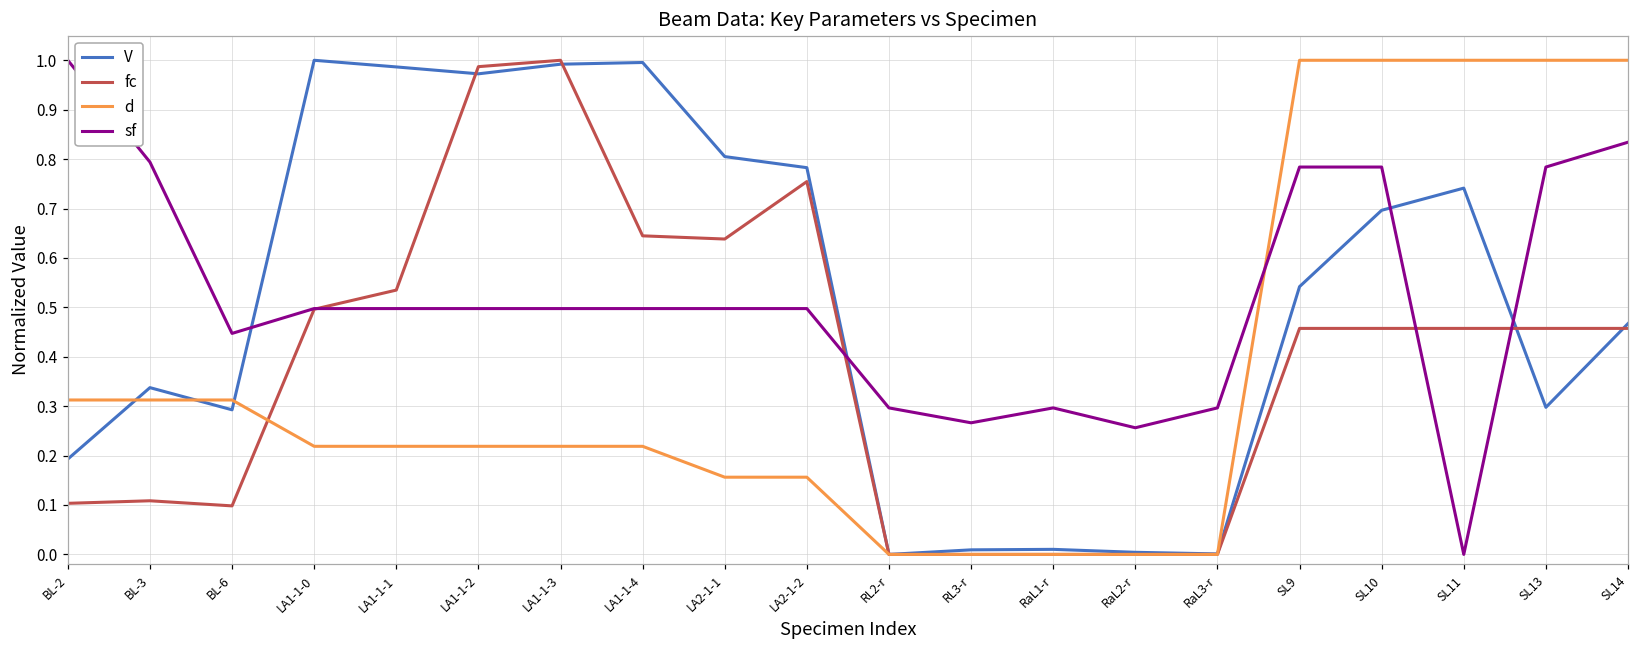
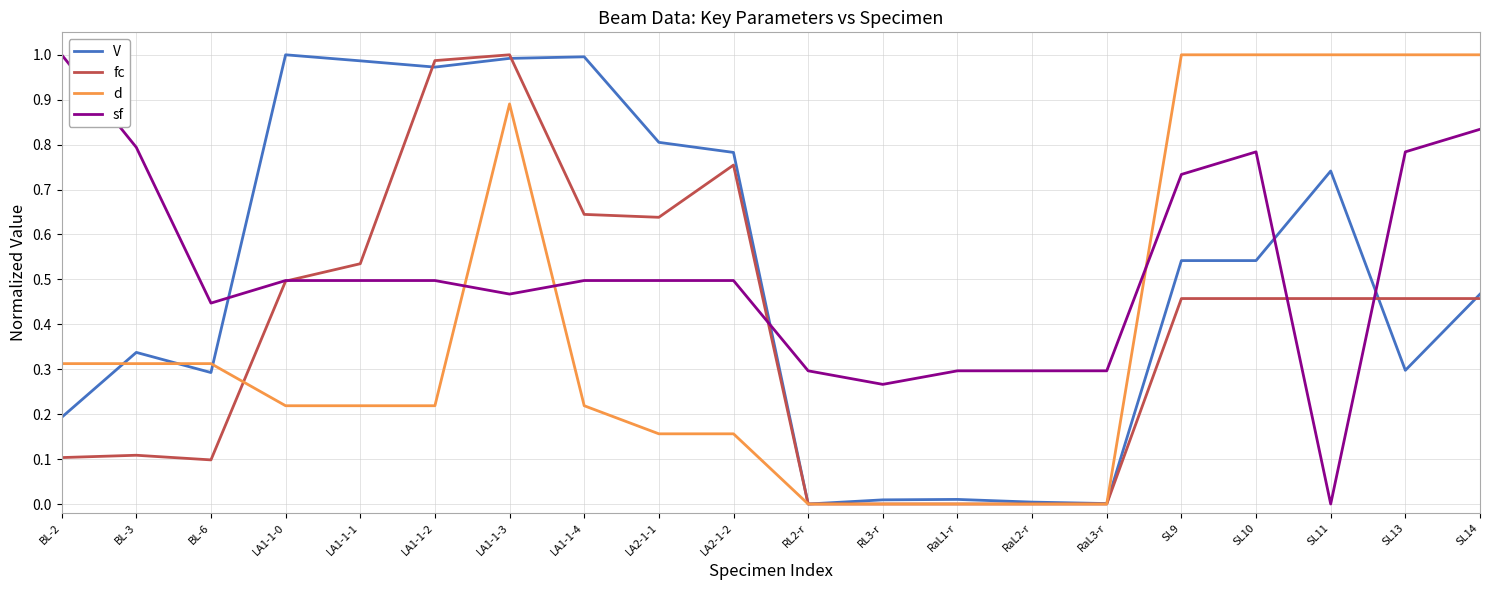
  {
    "V": {
      "BL-2": 0.19,
      "BL-3": 0.34,
      "BL-6": 0.29,
      "LA1-1-0": 1.00,
      "LA1-1-1": 0.99,
      "LA1-1-2": 0.97,
      "LA1-1-3": 0.99,
      "LA1-1-4": 1.00,
      "LA2-1-1": 0.81,
      "LA2-1-2": 0.78,
      "RL3-r": 0.01,
      "RaL1-r": 0.01,
      "SL9": 0.54,
-     "SL10": 0.70,
+     "SL10": 0.54,
      "SL11": 0.74,
      "SL13": 0.30,
      "SL14": 0.47
    },
    "fc": {
      "BL-2": 0.10,
      "BL-3": 0.11,
      "BL-6": 0.10,
      "LA1-1-1": 0.53,
      "LA1-1-2": 0.99,
      "LA1-1-3": 1.00,
      "LA1-1-4": 0.64,
      "LA2-1-1": 0.64,
      "LA2-1-2": 0.75,
      "SL9": 0.46,
      "SL10": 0.46,
      "SL11": 0.46,
      "SL13": 0.46,
      "SL14": 0.46
    },
    "d": {
      "BL-2": 0.31,
      "BL-3": 0.31,
      "BL-6": 0.31,
      "LA1-1-0": 0.22,
      "LA1-1-1": 0.22,
      "LA1-1-2": 0.22,
-     "LA1-1-3": 0.22,
+     "LA1-1-3": 0.89,
      "LA1-1-4": 0.22,
      "LA2-1-1": 0.16,
      "LA2-1-2": 0.16,
      "SL9": 1.00,
      "SL10": 1.00,
      "SL11": 1.00,
      "SL13": 1.00,
      "SL14": 1.00
    },
    "sf": {
      "BL-2": 1.00,
      "BL-3": 0.79,
      "BL-6": 0.45,
      "LA1-1-1": 0.50,
      "LA1-1-2": 0.50,
-     "LA1-1-3": 0.50,
+     "LA1-1-3": 0.47,
      "LA1-1-4": 0.50,
      "LA2-1-1": 0.50,
      "LA2-1-2": 0.50,
      "RL2-r": 0.30,
      "RL3-r": 0.27,
      "RaL1-r": 0.30,
-     "RaL2-r": 0.26,
+     "RaL2-r": 0.30,
      "RaL3-r": 0.30,
-     "SL9": 0.78,
+     "SL9": 0.73,
      "SL10": 0.78,
      "SL11": 0.00,
      "SL13": 0.78,
      "SL14": 0.83
    }
  }
